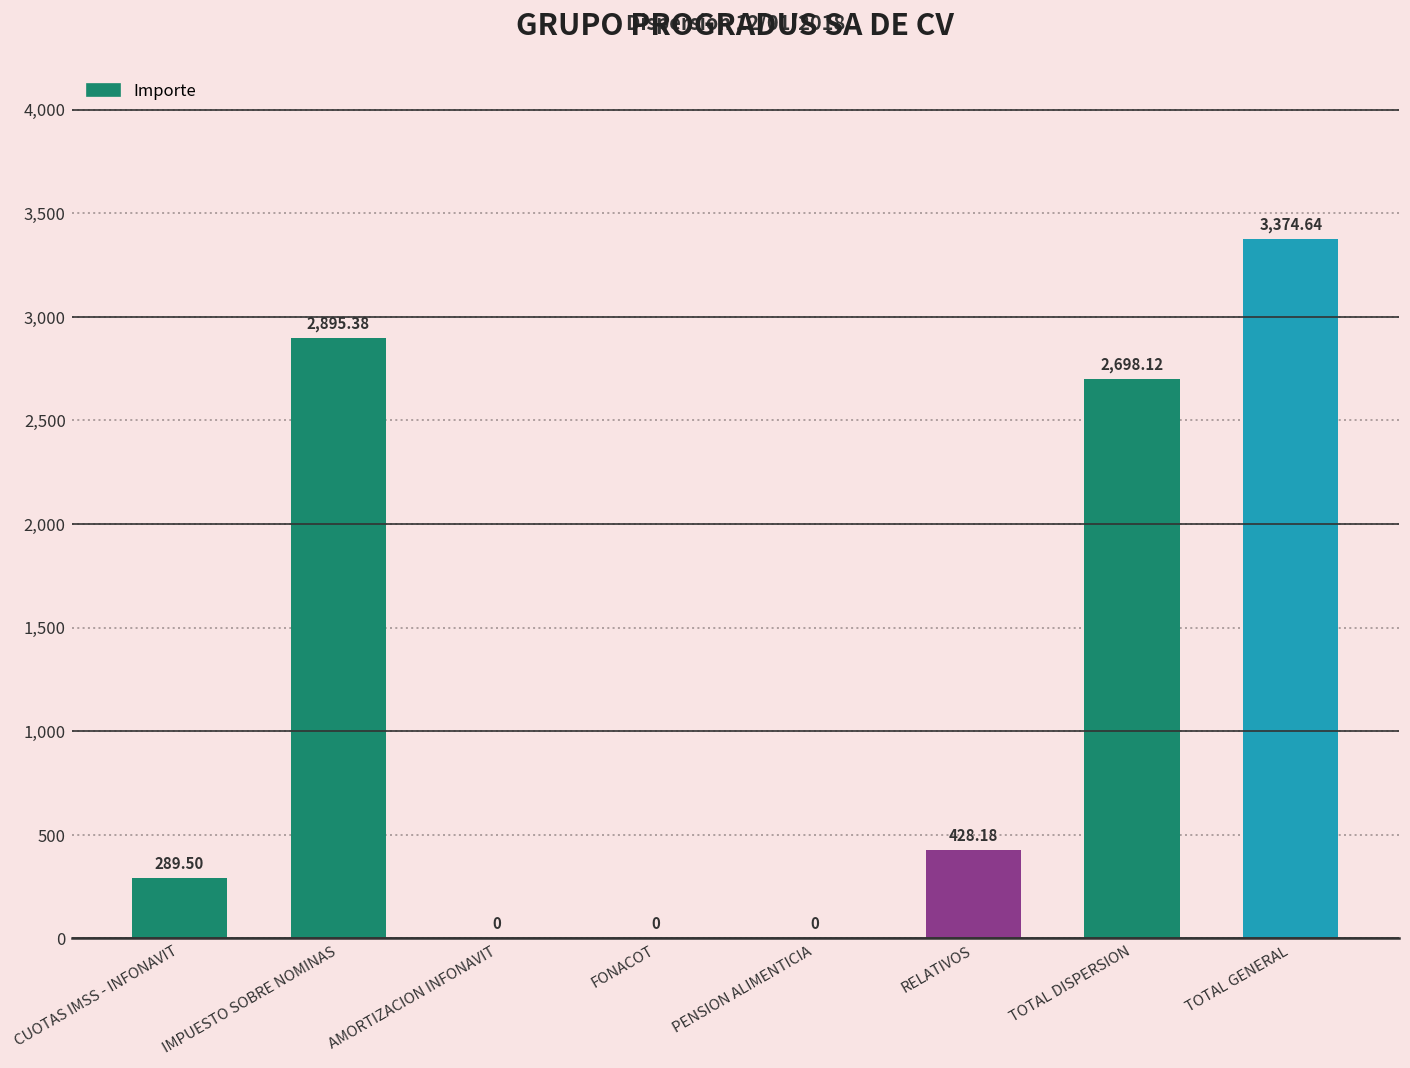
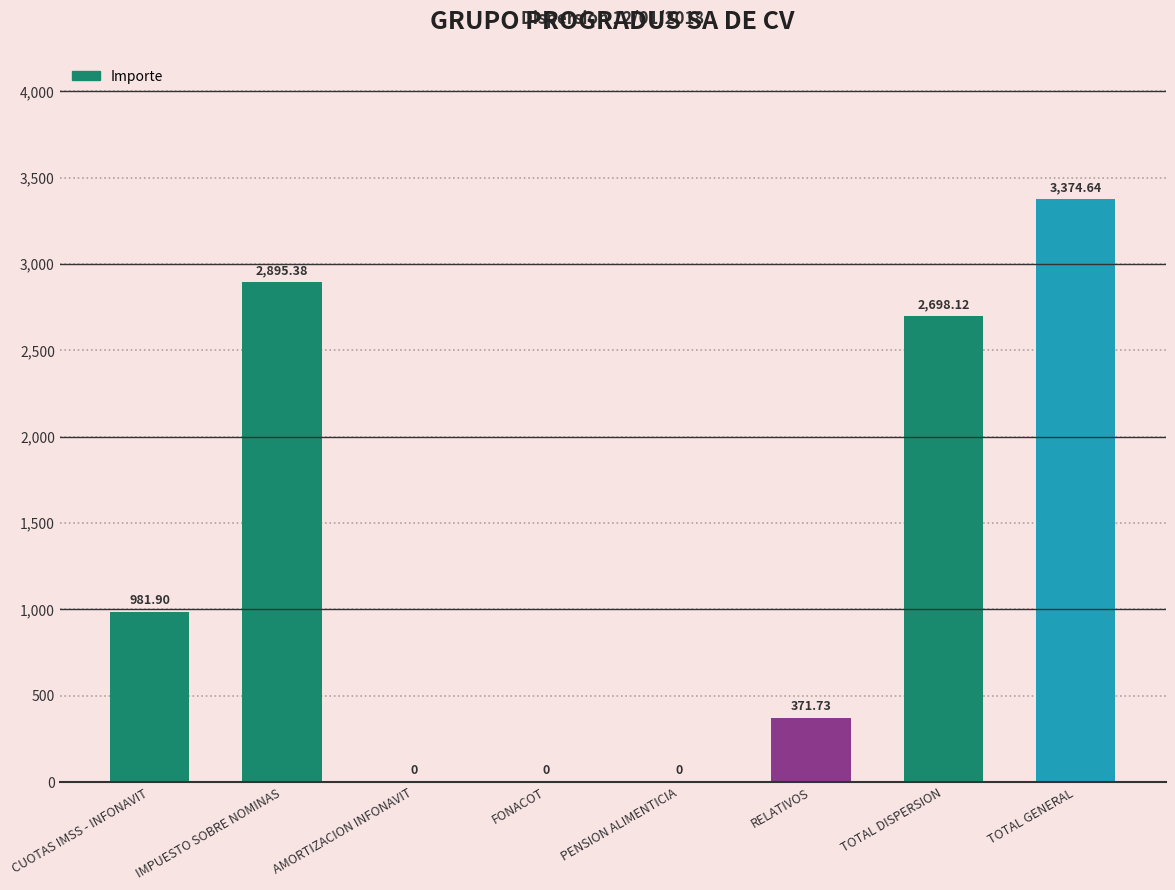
  {
-   "CUOTAS IMSS - INFONAVIT": "289.50",
+   "CUOTAS IMSS - INFONAVIT": "981.90",
    "IMPUESTO SOBRE NOMINAS": "2,895.38",
    "AMORTIZACION INFONAVIT": "0",
    "FONACOT": "0",
    "PENSION ALIMENTICIA": "0",
-   "RELATIVOS": "428.18",
+   "RELATIVOS": "371.73",
    "TOTAL DISPERSION": "2,698.12",
    "TOTAL GENERAL": "3,374.64"
  }
